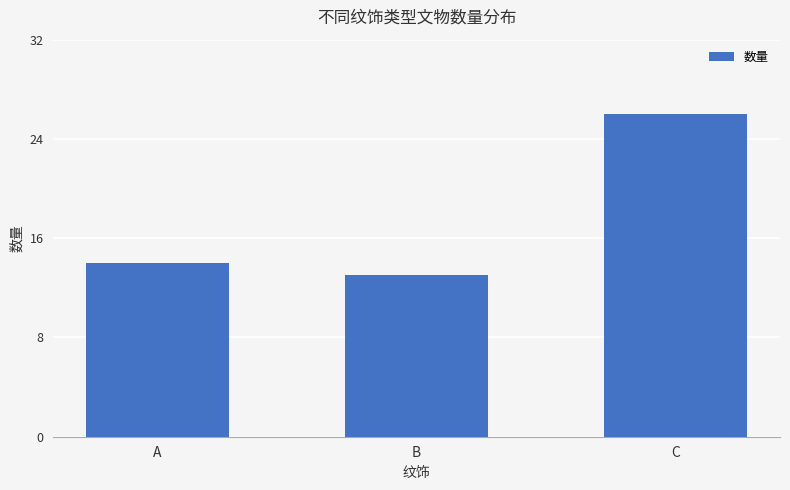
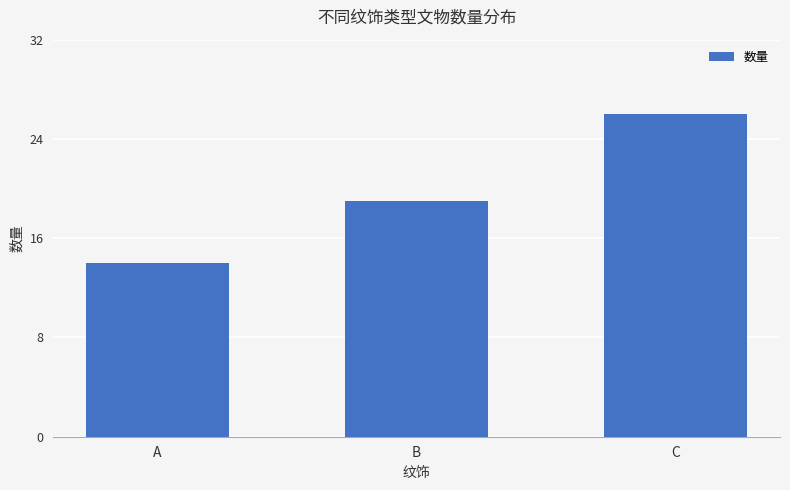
  {
    "A": 14,
-   "B": 13,
+   "B": 19,
    "C": 26
  }
